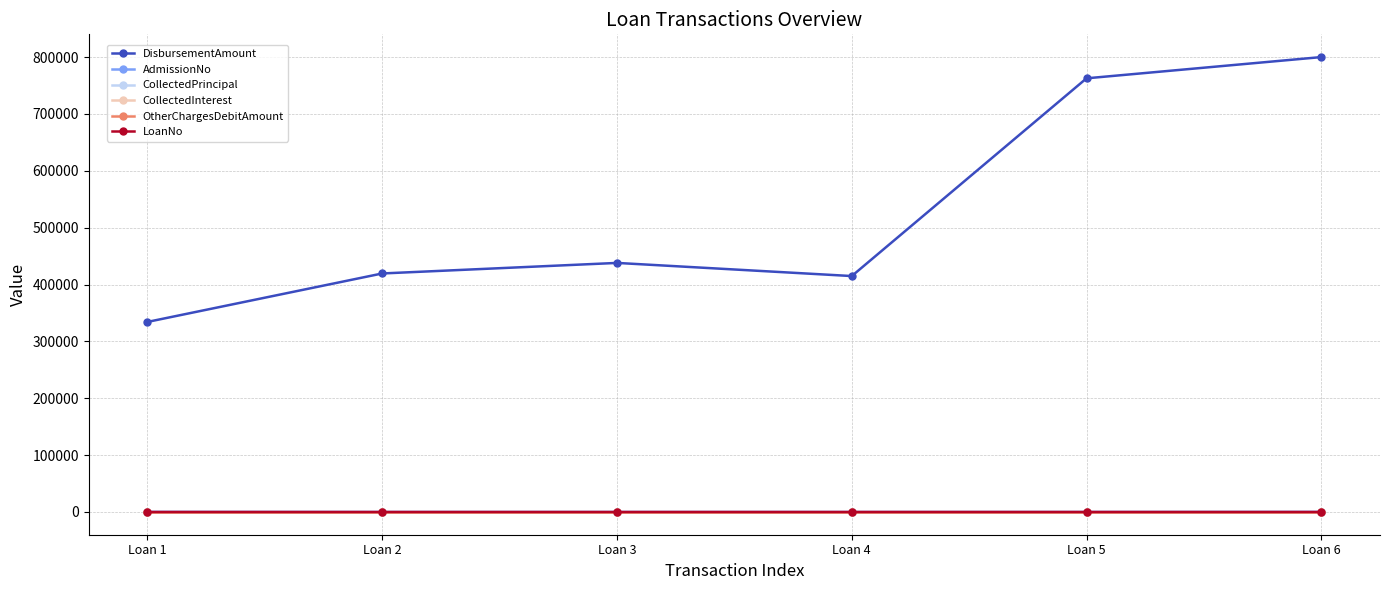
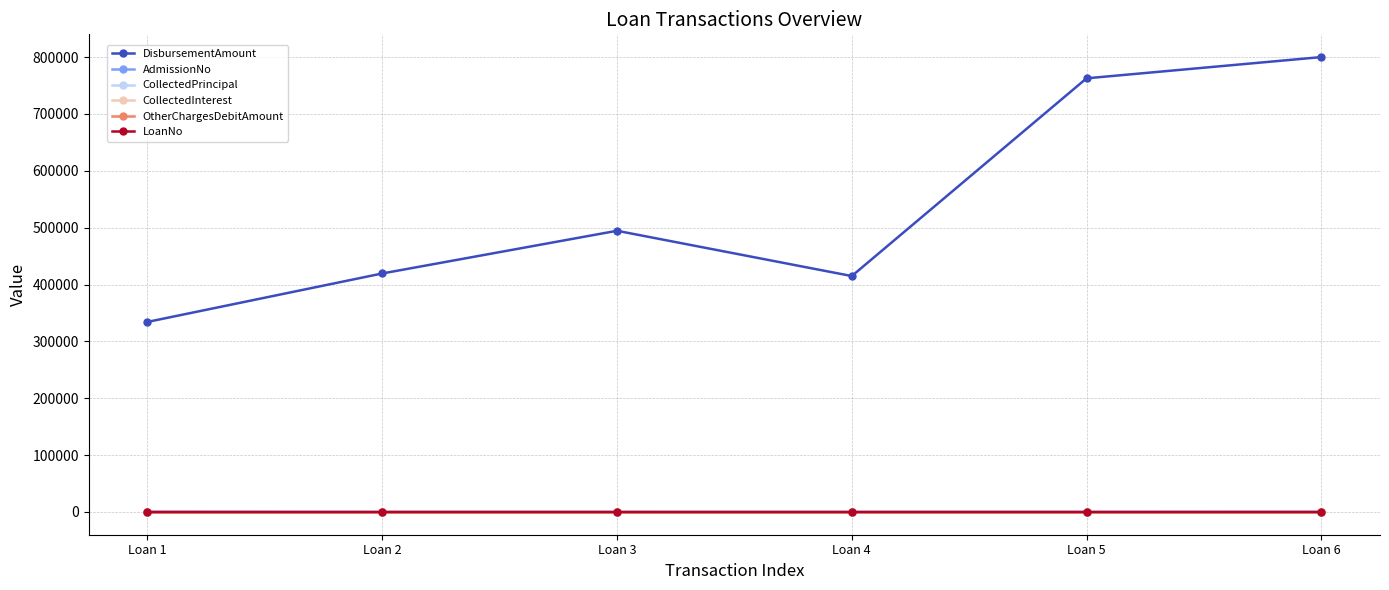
  {
    "DisbursementAmount": {
      "Loan 1": 330000,
      "Loan 2": 420000,
-     "Loan 3": 440000,
+     "Loan 3": 490000,
      "Loan 4": 410000,
      "Loan 5": 760000,
      "Loan 6": 800000
    },
    "LoanNo": {
      "Loan 1": 0,
      "Loan 2": 0,
      "Loan 3": 0,
      "Loan 4": 0,
      "Loan 5": 0,
      "Loan 6": 0
    }
  }
